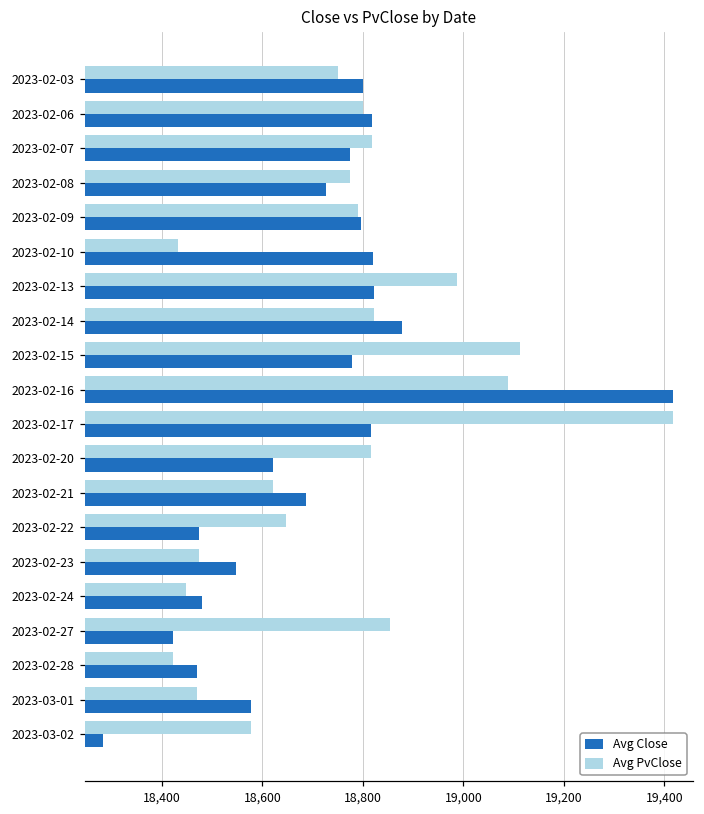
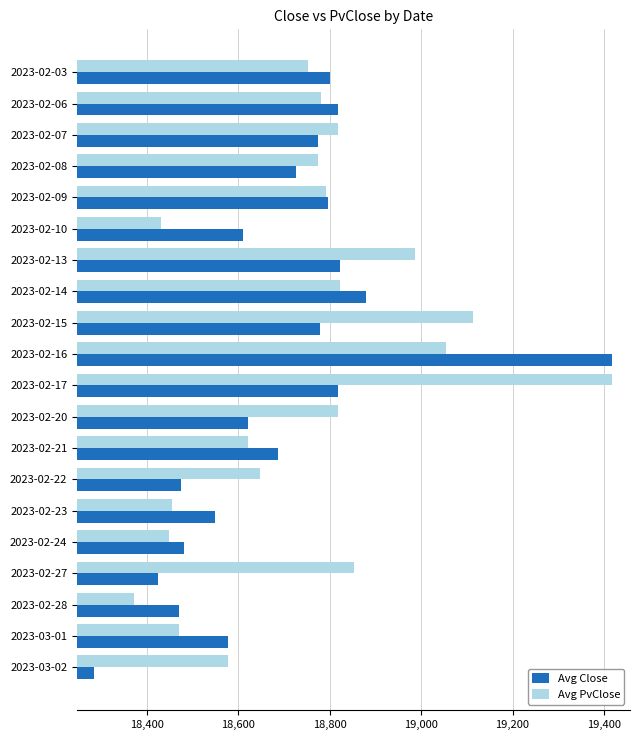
  {
    "Avg Close": {
      "2023-02-03": "18,800",
      "2023-02-06": "18,820",
      "2023-02-07": "18,770",
      "2023-02-08": "18,730",
      "2023-02-09": "18,800",
-     "2023-02-10": "18,820",
+     "2023-02-10": "18,610",
      "2023-02-13": "18,820",
      "2023-02-14": "18,880",
      "2023-02-15": "18,780",
      "2023-02-16": "19,420",
      "2023-02-17": "18,820",
      "2023-02-20": "18,620",
      "2023-02-21": "18,690",
      "2023-02-22": "18,470",
      "2023-02-23": "18,550",
      "2023-02-24": "18,480",
      "2023-02-27": "18,420",
      "2023-02-28": "18,470",
      "2023-03-01": "18,580",
      "2023-03-02": "18,280"
    },
    "Avg PvClose": {
      "2023-02-03": "18,750",
-     "2023-02-06": "18,800",
+     "2023-02-06": "18,780",
      "2023-02-07": "18,820",
      "2023-02-08": "18,770",
      "2023-02-09": "18,790",
      "2023-02-10": "18,430",
      "2023-02-13": "18,990",
      "2023-02-14": "18,820",
      "2023-02-15": "19,110",
-     "2023-02-16": "19,090",
+     "2023-02-16": "19,050",
      "2023-02-17": "19,420",
      "2023-02-20": "18,820",
      "2023-02-21": "18,620",
      "2023-02-22": "18,650",
-     "2023-02-23": "18,470",
+     "2023-02-23": "18,450",
      "2023-02-24": "18,450",
      "2023-02-27": "18,850",
-     "2023-02-28": "18,420",
+     "2023-02-28": "18,370",
      "2023-03-01": "18,470",
      "2023-03-02": "18,580"
    }
  }
